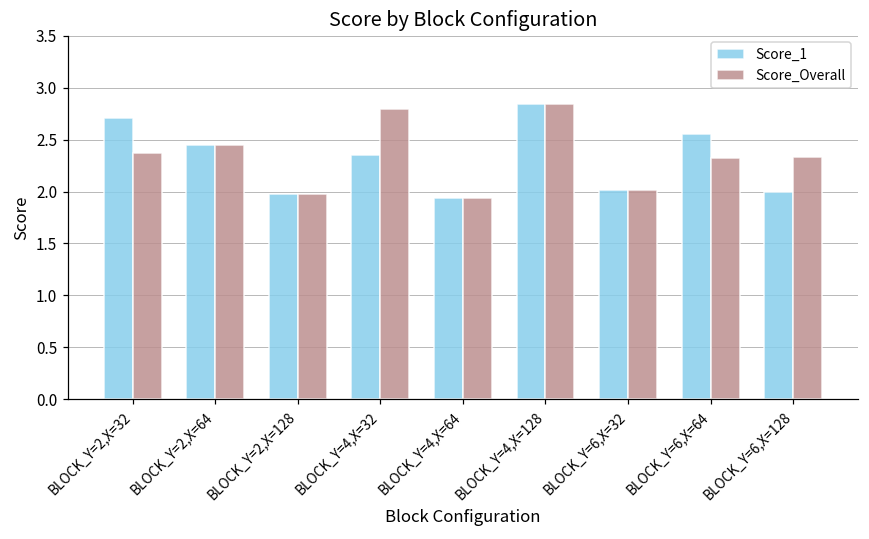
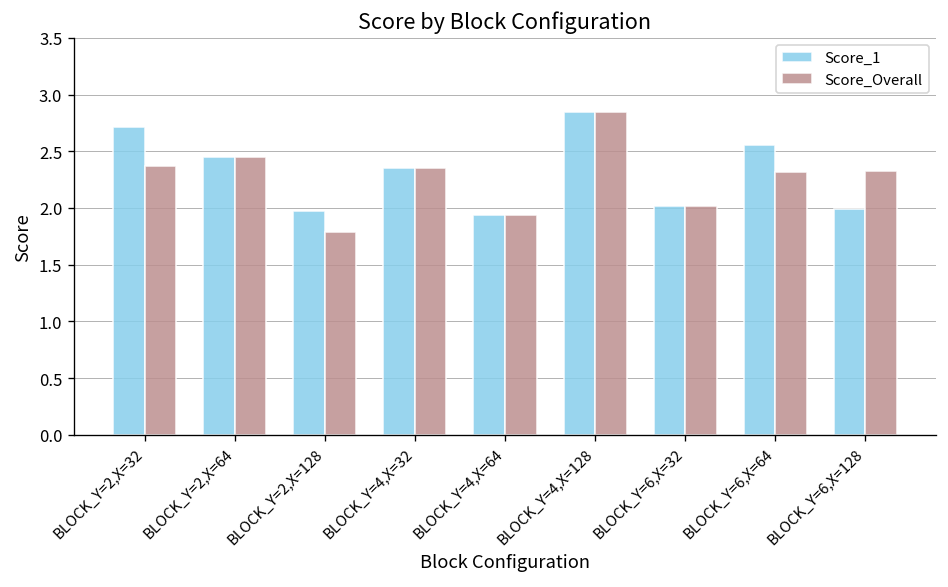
  {
    "Score_1": {
      "BLOCK_Y=2,X=32": 2.7,
      "BLOCK_Y=2,X=64": 2.4,
      "BLOCK_Y=2,X=128": 2.0,
      "BLOCK_Y=4,X=32": 2.4,
      "BLOCK_Y=4,X=64": 1.9,
      "BLOCK_Y=4,X=128": 2.8,
      "BLOCK_Y=6,X=32": 2.0,
      "BLOCK_Y=6,X=64": 2.6,
      "BLOCK_Y=6,X=128": 2.0
    },
    "Score_Overall": {
      "BLOCK_Y=2,X=32": 2.4,
      "BLOCK_Y=2,X=64": 2.4,
-     "BLOCK_Y=2,X=128": 2.0,
-     "BLOCK_Y=4,X=32": 2.8,
+     "BLOCK_Y=2,X=128": 1.8,
+     "BLOCK_Y=4,X=32": 2.4,
      "BLOCK_Y=4,X=64": 1.9,
      "BLOCK_Y=4,X=128": 2.8,
      "BLOCK_Y=6,X=32": 2.0,
      "BLOCK_Y=6,X=64": 2.3,
      "BLOCK_Y=6,X=128": 2.3
    }
  }
